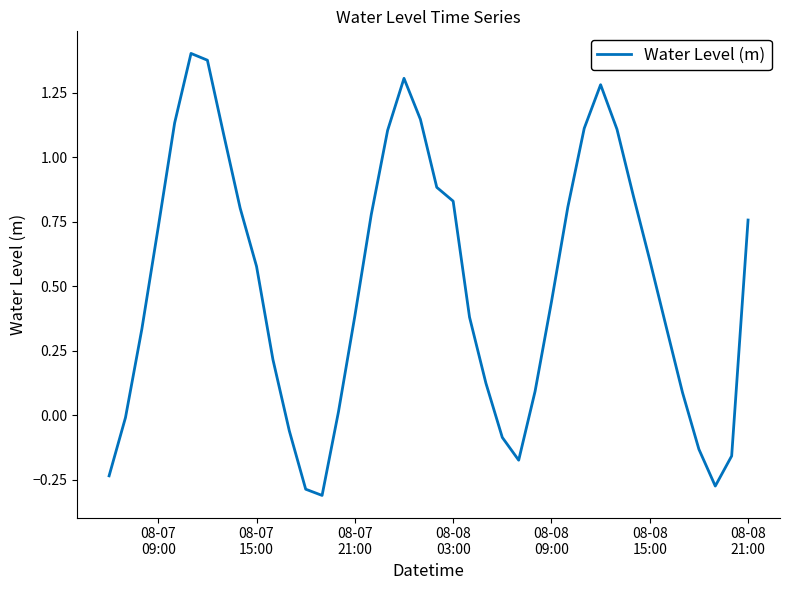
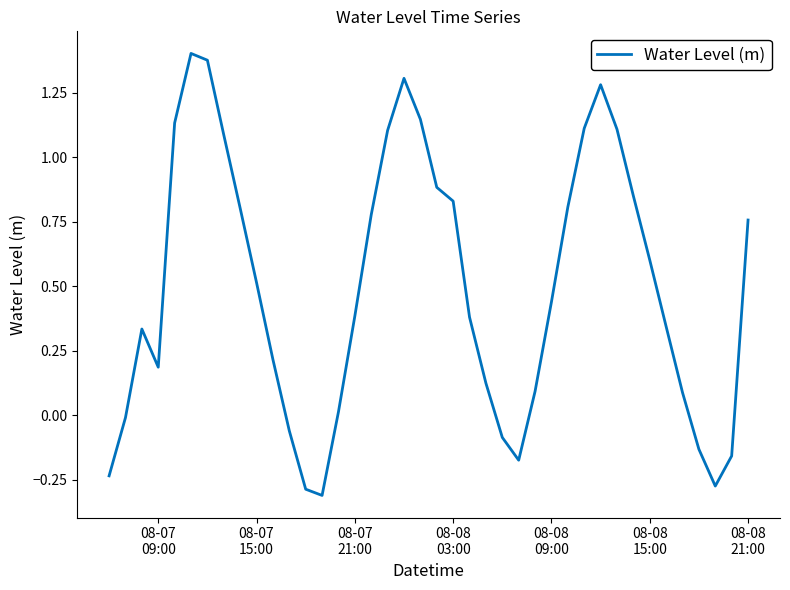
  {
-   "08-07 09:00": 0.73,
-   "08-07 15:00": 0.58,
+   "08-07 09:00": 0.19,
+   "08-07 15:00": 0.51,
    "08-07 21:00": 0.38,
    "08-08 03:00": 0.83,
    "08-08 09:00": 0.44,
    "08-08 15:00": 0.60,
    "08-08 21:00": 0.76
  }
